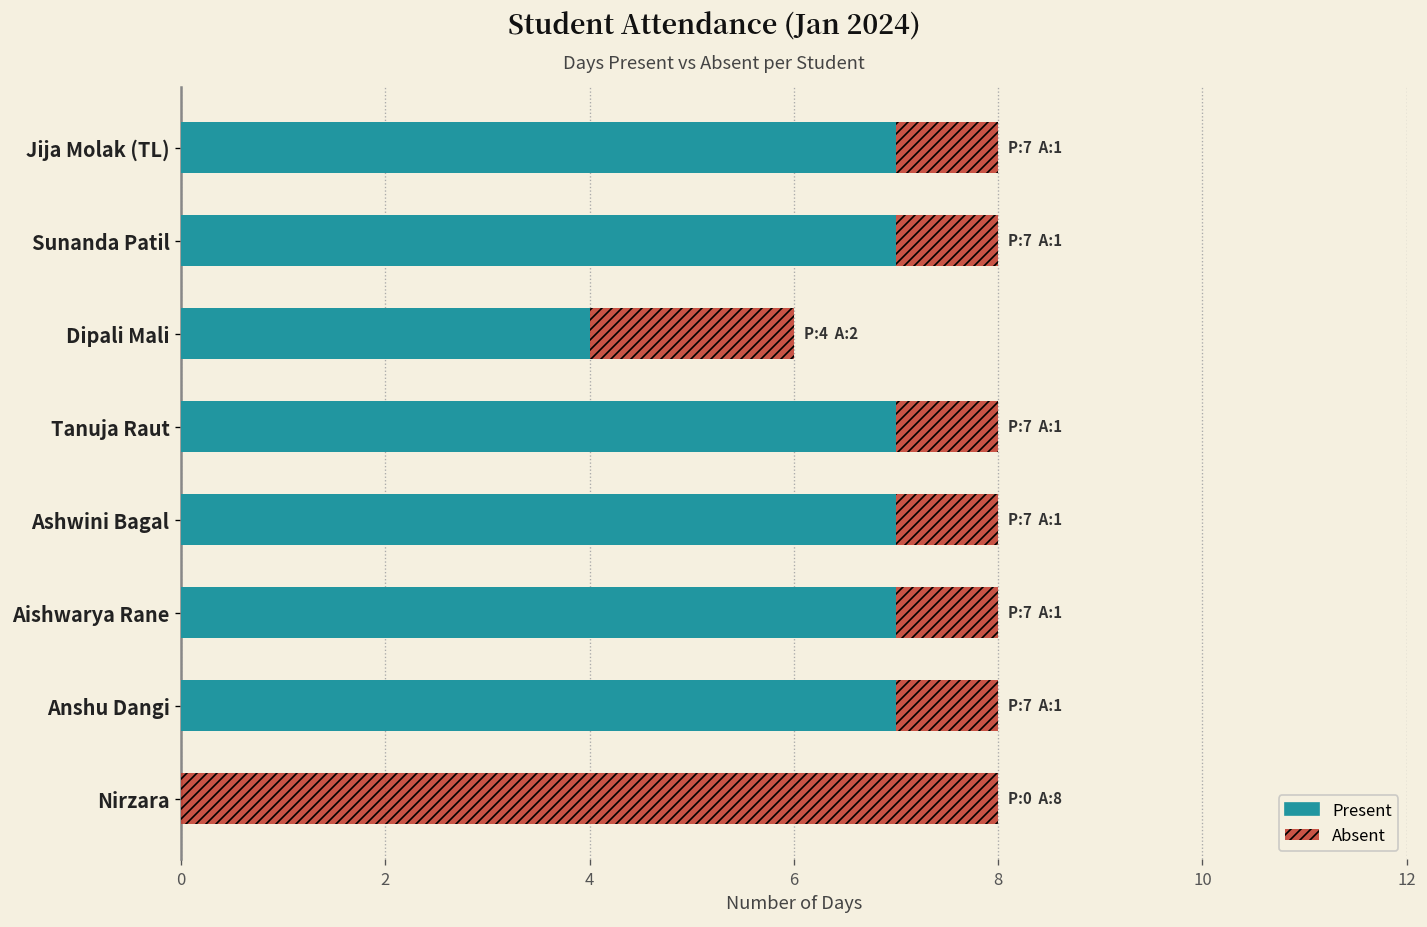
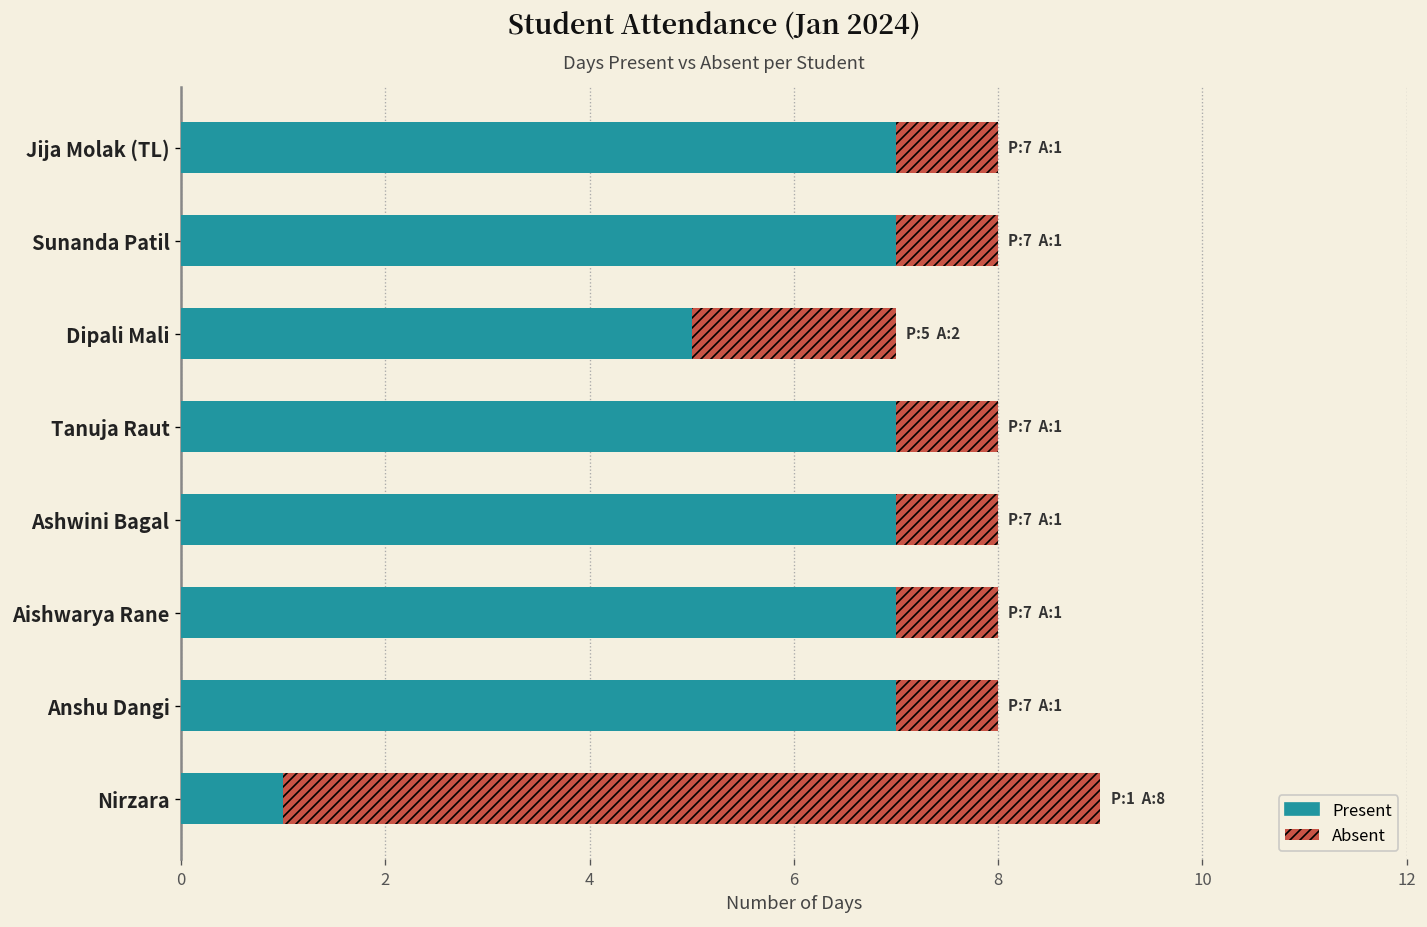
  {
    "Present": {
-     "Dipali Mali": 4,
-     "Nirzara": 0
+     "Dipali Mali": 5,
+     "Nirzara": 1
    },
    "Absent": {
      "Jija Molak (TL)": 1,
      "Sunanda Patil": 1,
      "Dipali Mali": 2,
      "Tanuja Raut": 1,
      "Ashwini Bagal": 1,
      "Aishwarya Rane": 1,
      "Anshu Dangi": 1,
      "Nirzara": 8
    }
  }
